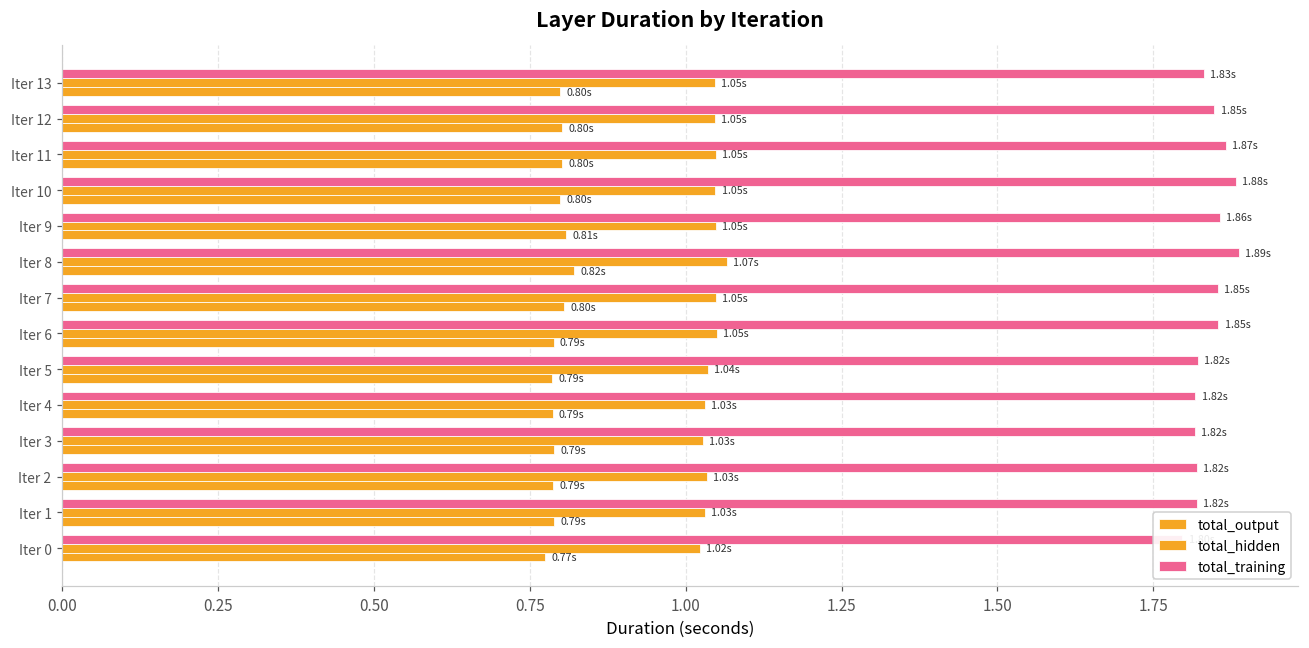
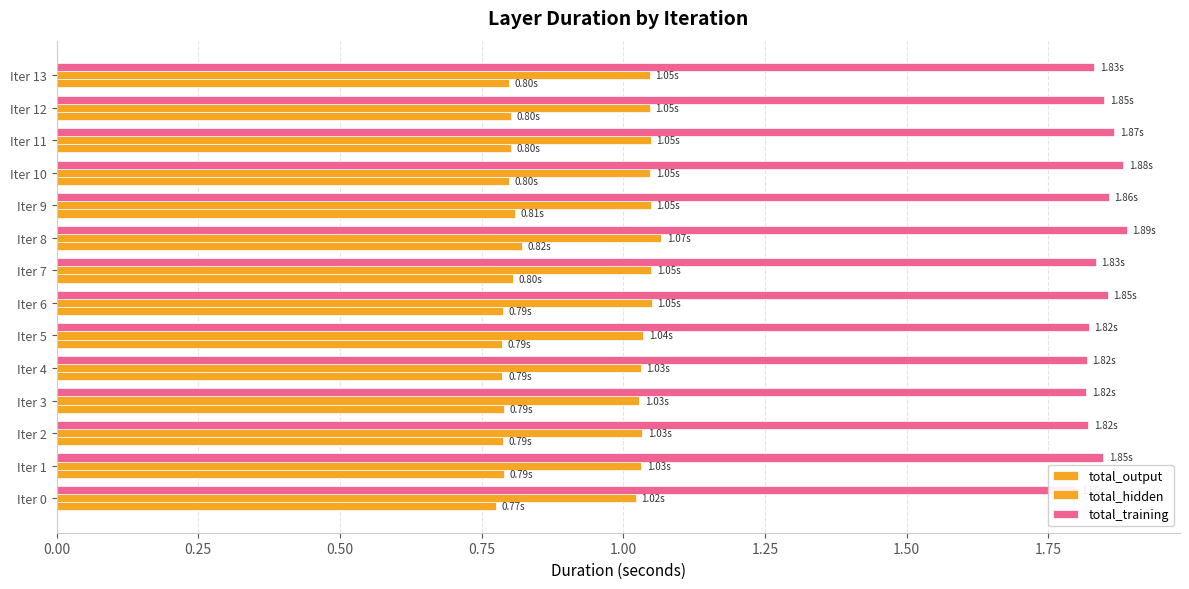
  {
    "total_training": {
      "Iter 13": "1.83s",
      "Iter 12": "1.85s",
      "Iter 11": "1.87s",
      "Iter 10": "1.88s",
      "Iter 9": "1.86s",
      "Iter 8": "1.89s",
-     "Iter 7": "1.85s",
+     "Iter 7": "1.83s",
      "Iter 6": "1.85s",
      "Iter 5": "1.82s",
      "Iter 4": "1.82s",
      "Iter 3": "1.82s",
      "Iter 2": "1.82s",
-     "Iter 1": "1.82s"
+     "Iter 1": "1.85s"
    }
  }
